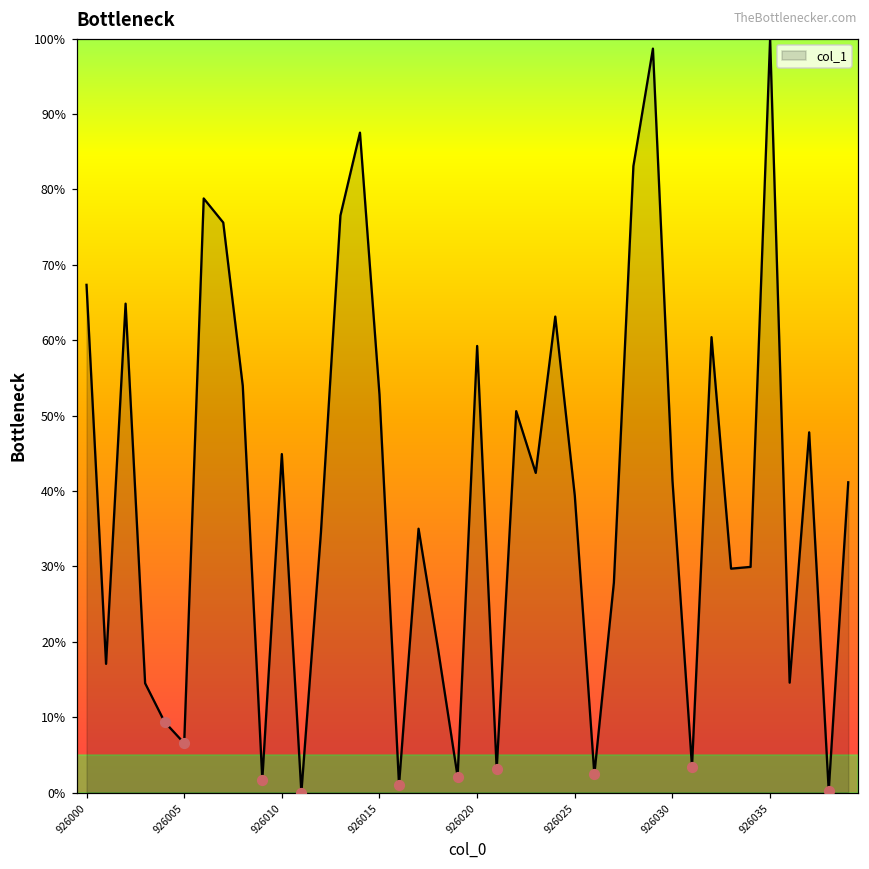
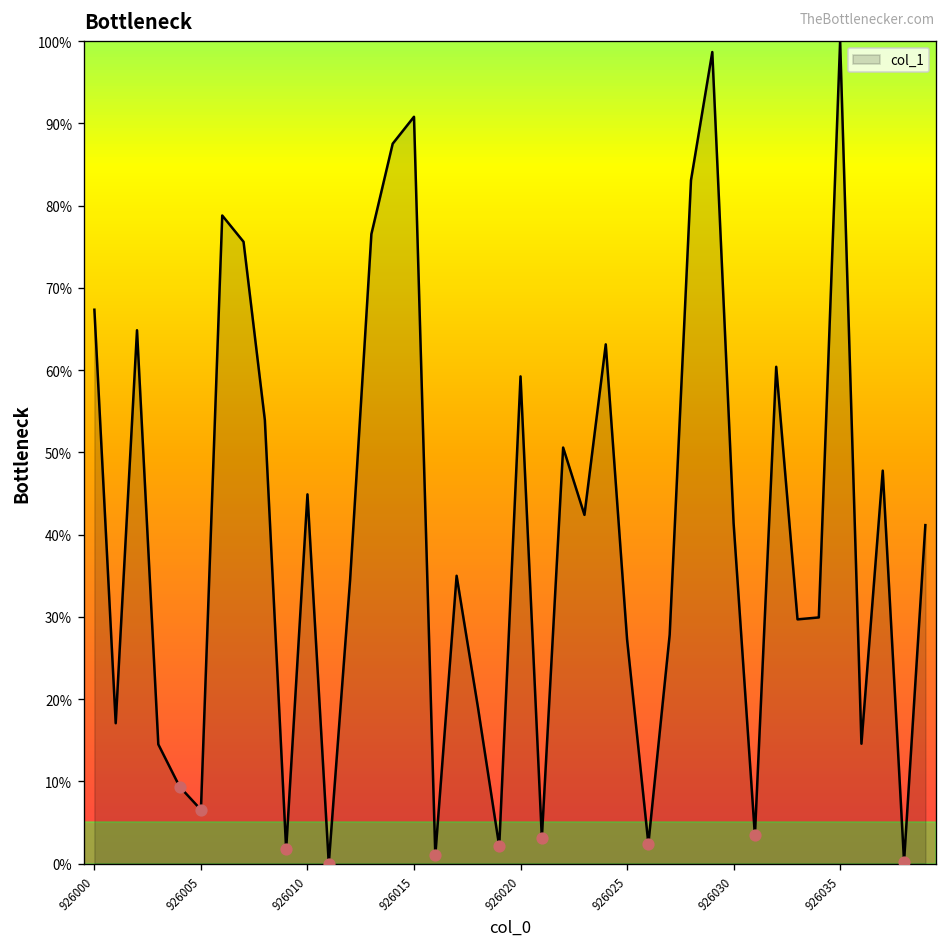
  {
    "col_1": {
      "926000": "67%",
      "926010": "45%",
-     "926015": "53%",
+     "926015": "91%",
      "926020": "59%",
-     "926025": "39%",
+     "926025": "27%",
      "926030": "41%",
      "926035": "100%"
    }
  }
